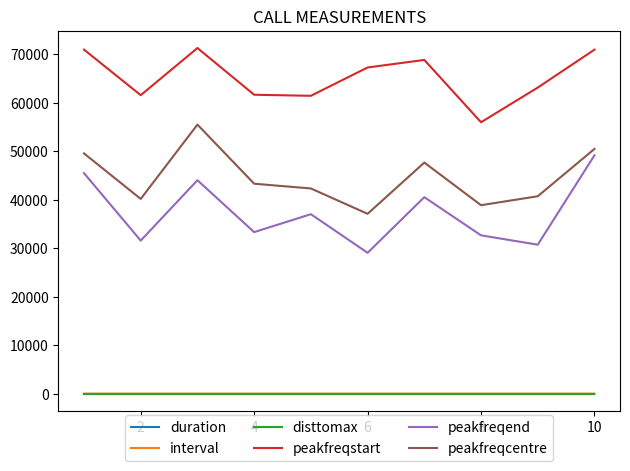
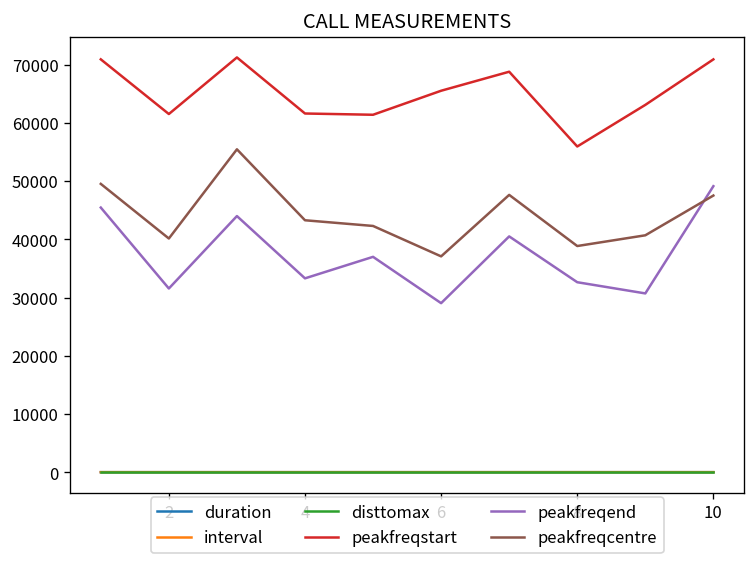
  {
    "disttomax": {
      "2": 0,
      "4": 0,
      "6": 0,
      "8": 0,
      "10": 0
    },
    "peakfreqstart": {
      "2": 62000,
      "4": 62000,
-     "6": 67000,
+     "6": 66000,
      "8": 56000,
      "10": 71000
    },
    "peakfreqend": {
      "2": 32000,
      "4": 33000,
      "6": 29000,
      "8": 33000,
      "10": 49000
    },
    "peakfreqcentre": {
      "2": 40000,
      "4": 43000,
      "6": 37000,
      "8": 39000,
-     "10": 50000
+     "10": 48000
    }
  }
